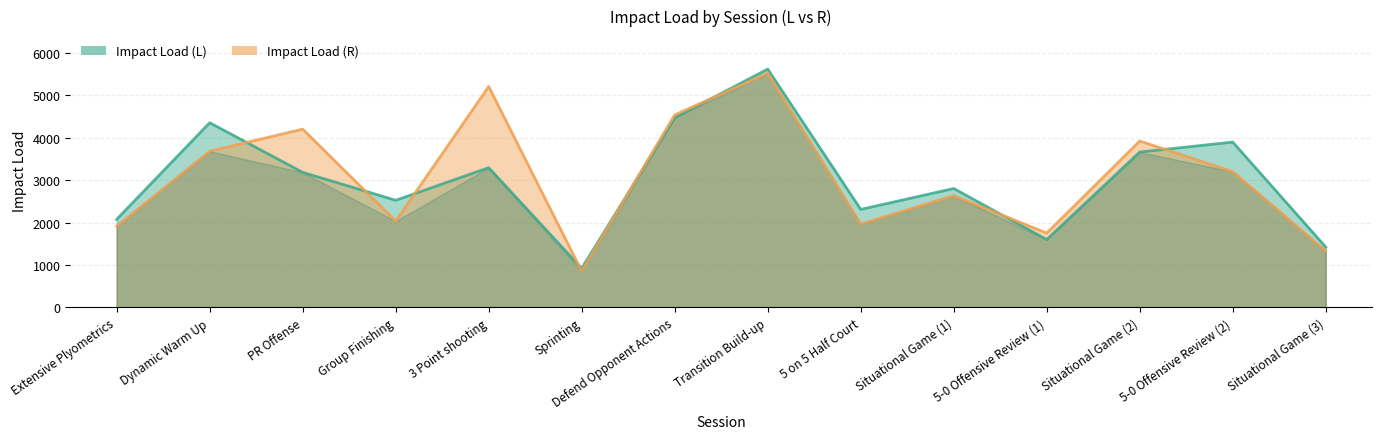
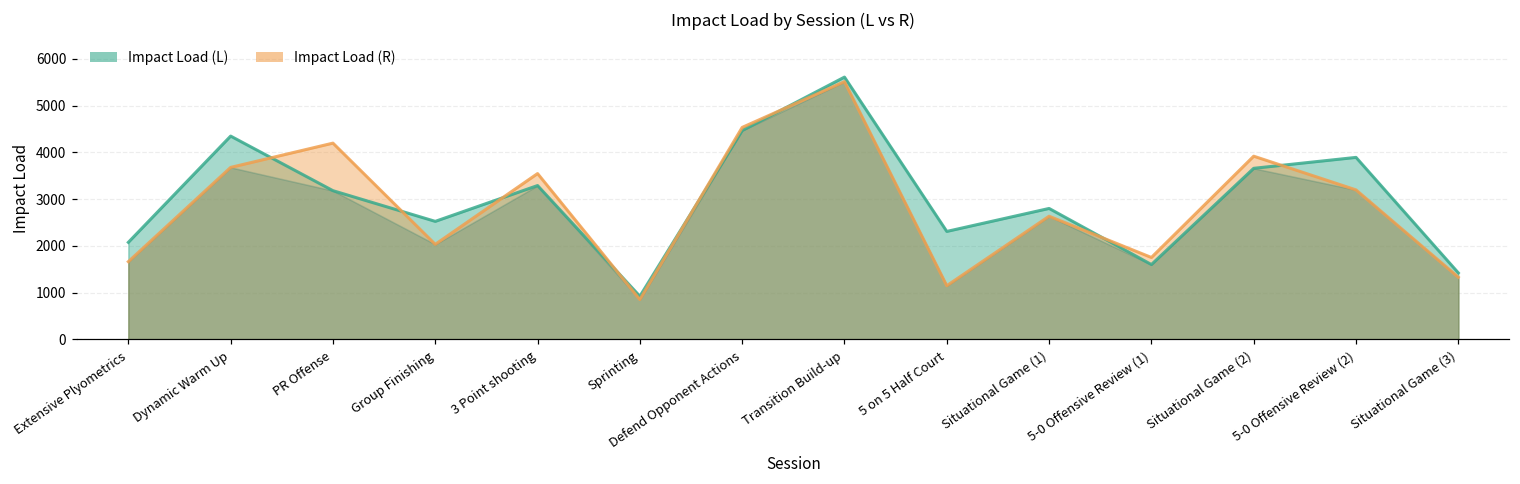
  {
    "Impact Load (R)": {
-     "Extensive Plyometrics": 1900,
+     "Extensive Plyometrics": 1700,
      "PR Offense": 4200,
-     "3 Point shooting": 5200,
+     "3 Point shooting": 3500,
      "Defend Opponent Actions": 4500,
-     "5 on 5 Half Court": 2000,
+     "5 on 5 Half Court": 1100,
      "5-0 Offensive Review (1)": 1800,
      "Situational Game (2)": 3900
    }
  }
